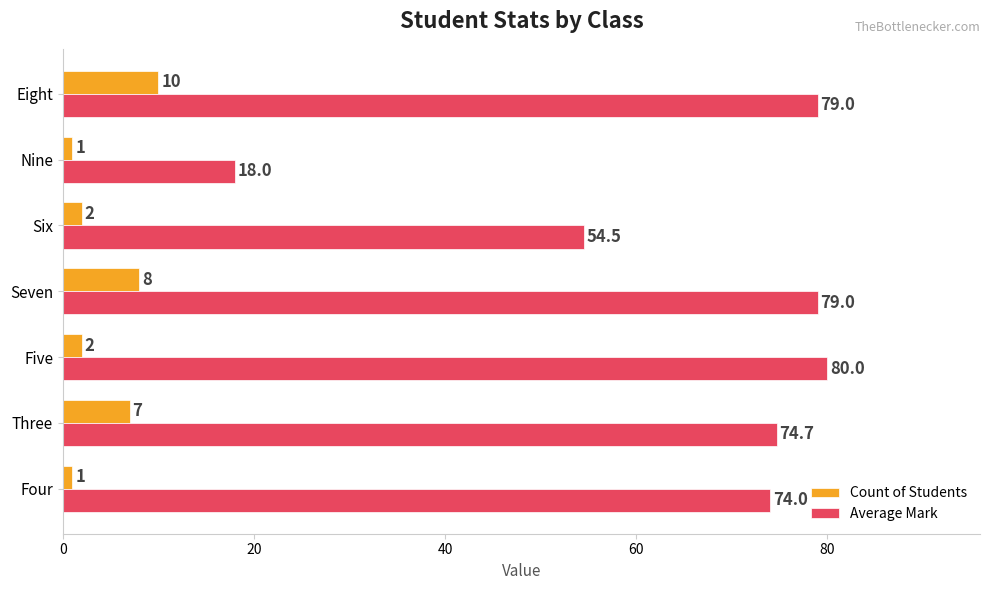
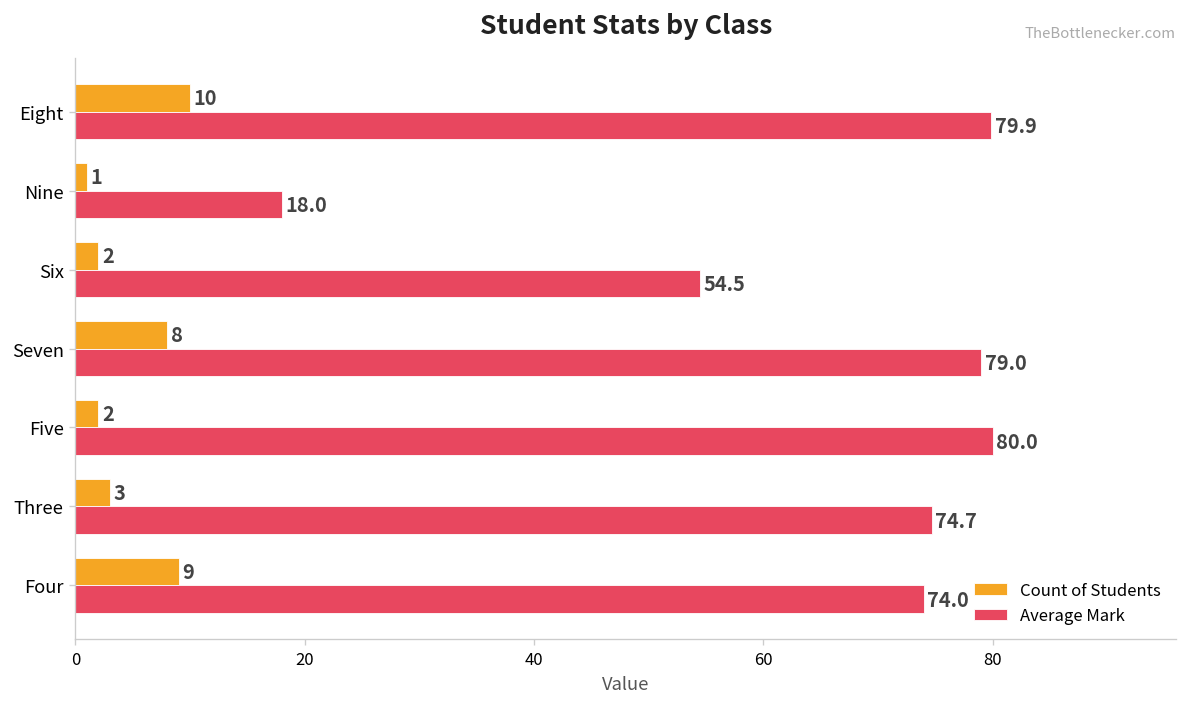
  {
    "Count of Students": {
      "Eight": 10,
      "Nine": 1,
      "Six": 2,
      "Seven": 8,
      "Five": 2,
-     "Three": 7,
-     "Four": 1
+     "Three": 3,
+     "Four": 9
    },
    "Average Mark": {
-     "Eight": 79.0,
+     "Eight": 79.9,
      "Nine": 18.0,
      "Six": 54.5,
      "Seven": 79.0,
      "Five": 80.0,
      "Three": 74.7,
      "Four": 74.0
    }
  }
